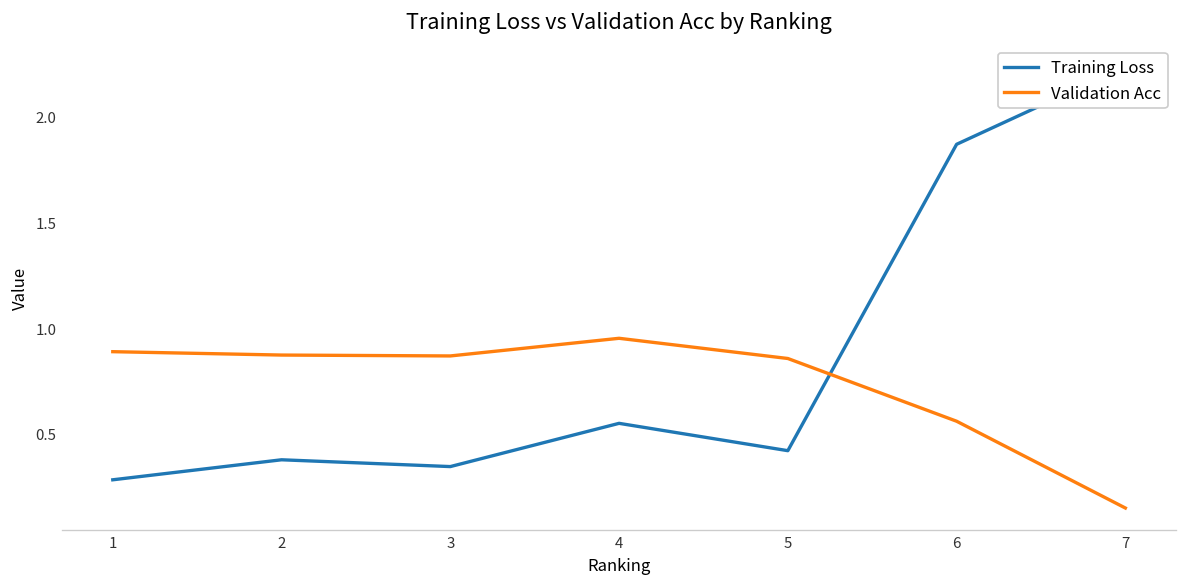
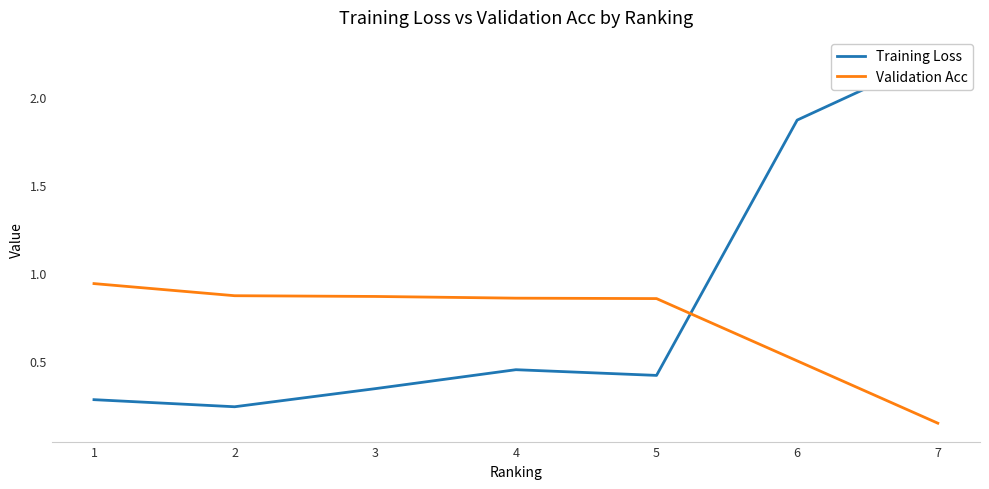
  {
    "Training Loss": {
      "1": 0.28,
-     "2": 0.38,
+     "2": 0.24,
      "3": 0.34,
-     "4": 0.55,
+     "4": 0.45,
      "5": 0.42,
      "6": 1.87
    },
    "Validation Acc": {
-     "1": 0.89,
+     "1": 0.94,
      "2": 0.87,
      "3": 0.87,
-     "4": 0.95,
+     "4": 0.86,
      "5": 0.86,
-     "6": 0.56,
+     "6": 0.50,
      "7": 0.15
    }
  }
